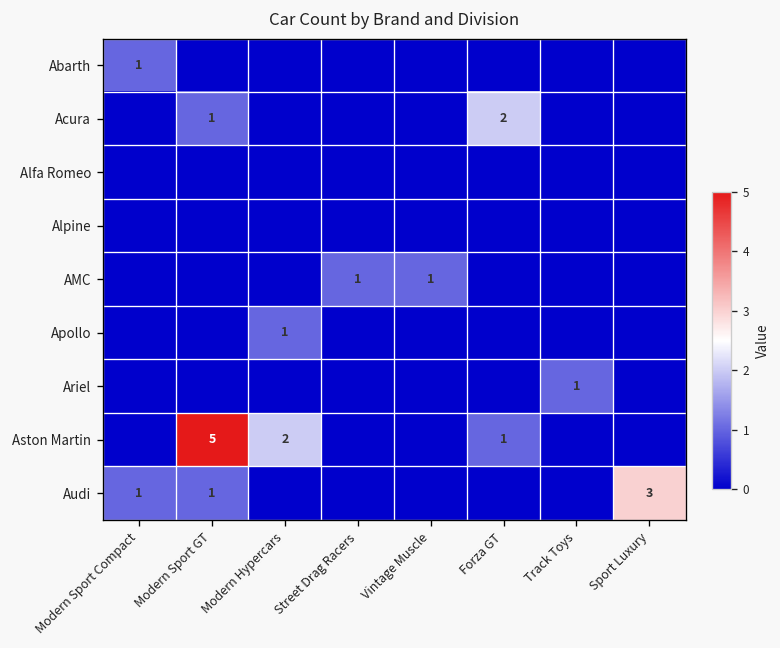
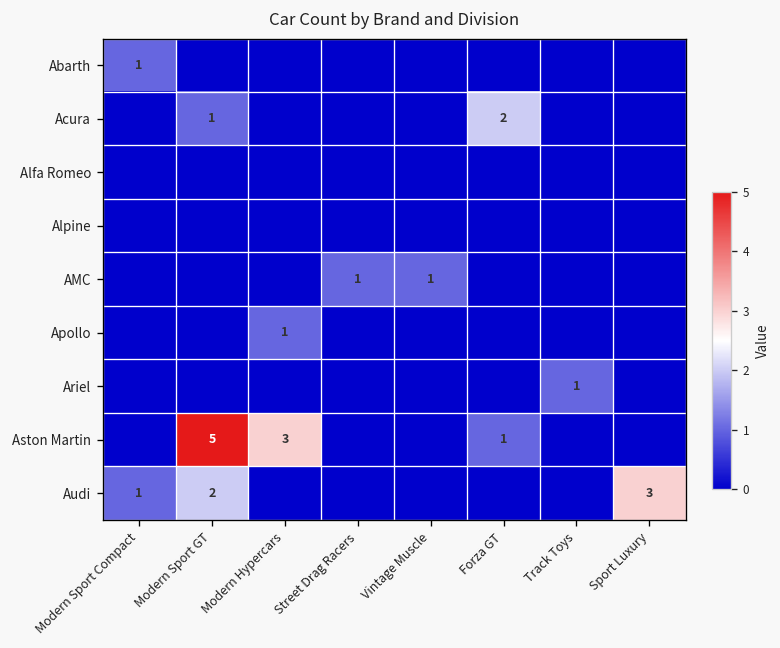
  {
    "Abarth": {
      "Modern Sport Compact": 1
    },
    "Acura": {
      "Modern Sport GT": 1,
      "Forza GT": 2
    },
    "AMC": {
      "Street Drag Racers": 1,
      "Vintage Muscle": 1
    },
    "Apollo": {
      "Modern Hypercars": 1
    },
    "Ariel": {
      "Track Toys": 1
    },
    "Aston Martin": {
      "Modern Sport GT": 5,
-     "Modern Hypercars": 2,
+     "Modern Hypercars": 3,
      "Forza GT": 1
    },
    "Audi": {
      "Modern Sport Compact": 1,
-     "Modern Sport GT": 1,
+     "Modern Sport GT": 2,
      "Sport Luxury": 3
    }
  }
